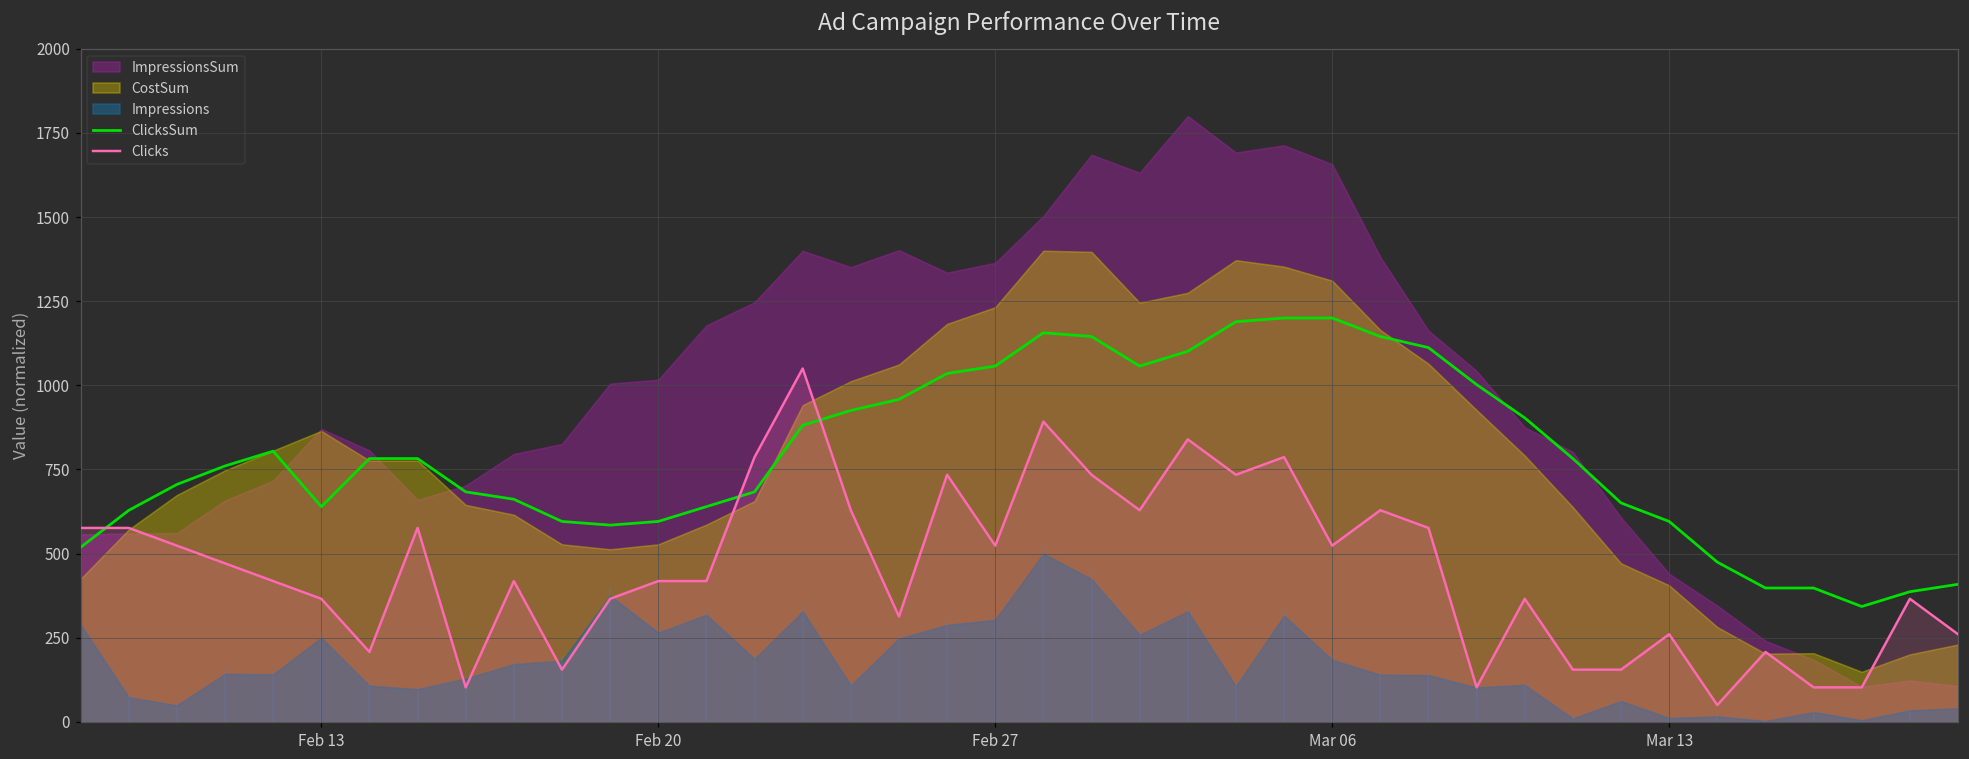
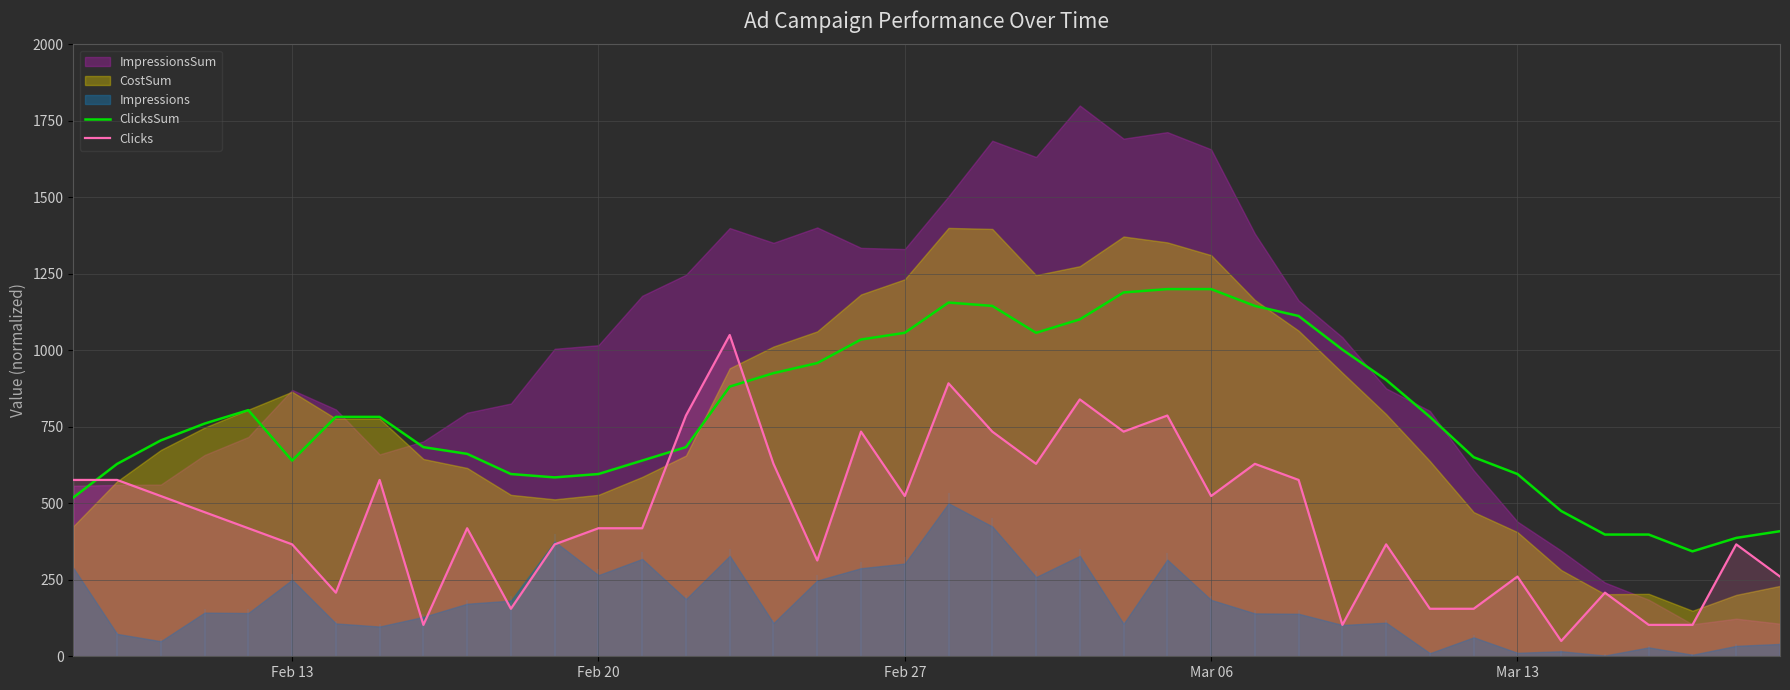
  {
    "ClicksSum": {
      "Feb 13": 640,
      "Feb 20": 600,
      "Feb 27": 1060,
      "Mar 06": 1200,
      "Mar 13": 600
    },
    "ImpressionsSum": {
      "Feb 20": 1020,
-     "Feb 27": 1360,
+     "Feb 27": 1330,
      "Mar 06": 1660,
      "Mar 13": 440
    },
    "CostSum": {
      "Feb 20": 530,
      "Feb 27": 1230,
      "Mar 06": 1310,
      "Mar 13": 410
    },
    "Impressions": {
      "Feb 13": 250,
      "Feb 20": 270,
      "Feb 27": 300,
      "Mar 06": 180,
      "Mar 13": 10
    },
    "Clicks": {
      "Feb 13": 370,
      "Feb 20": 420,
      "Feb 27": 520,
      "Mar 06": 520,
      "Mar 13": 260
    }
  }
